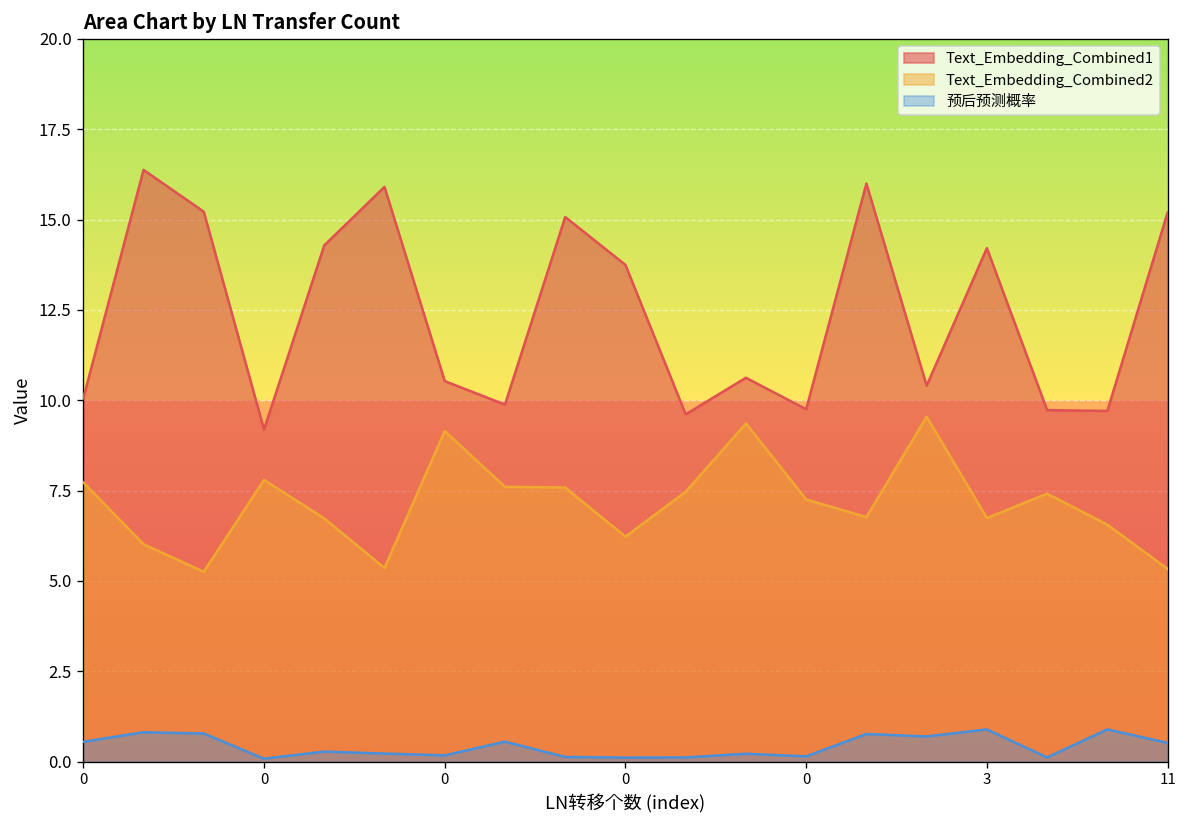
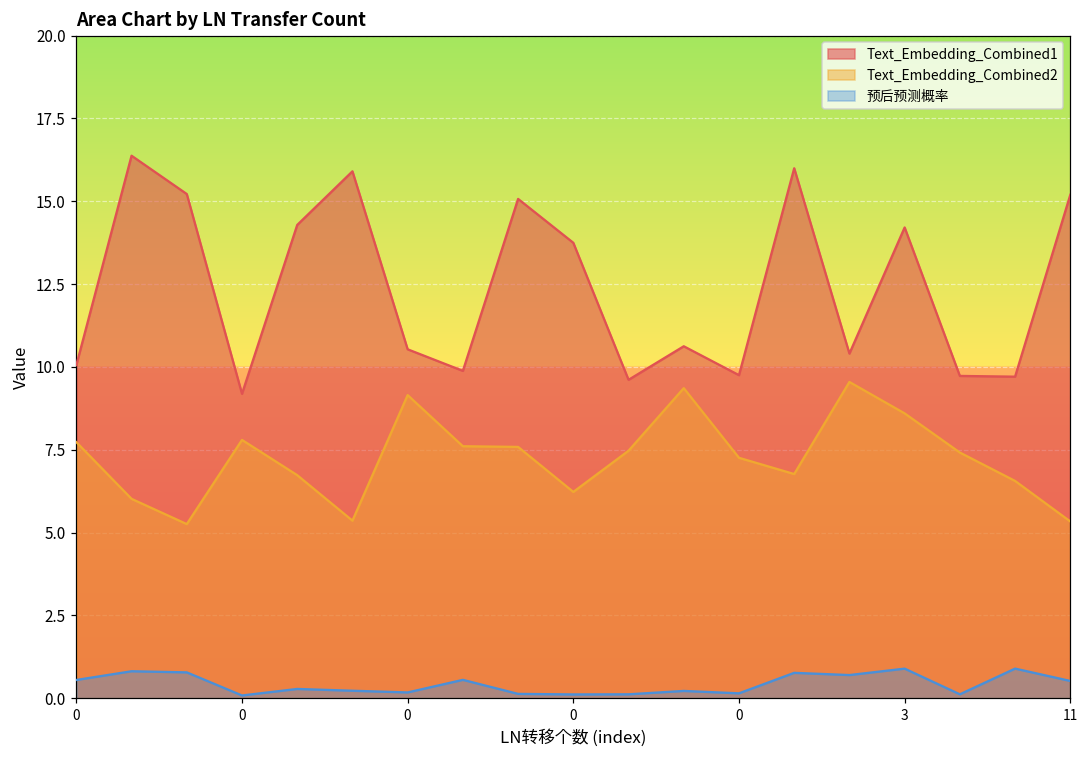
  {
    "Text_Embedding_Combined1": {
      "3": 14.2
    },
    "Text_Embedding_Combined2": {
-     "3": 6.7
+     "3": 8.6
    },
    "预后预测概率": {
      "3": 0.9
    }
  }
